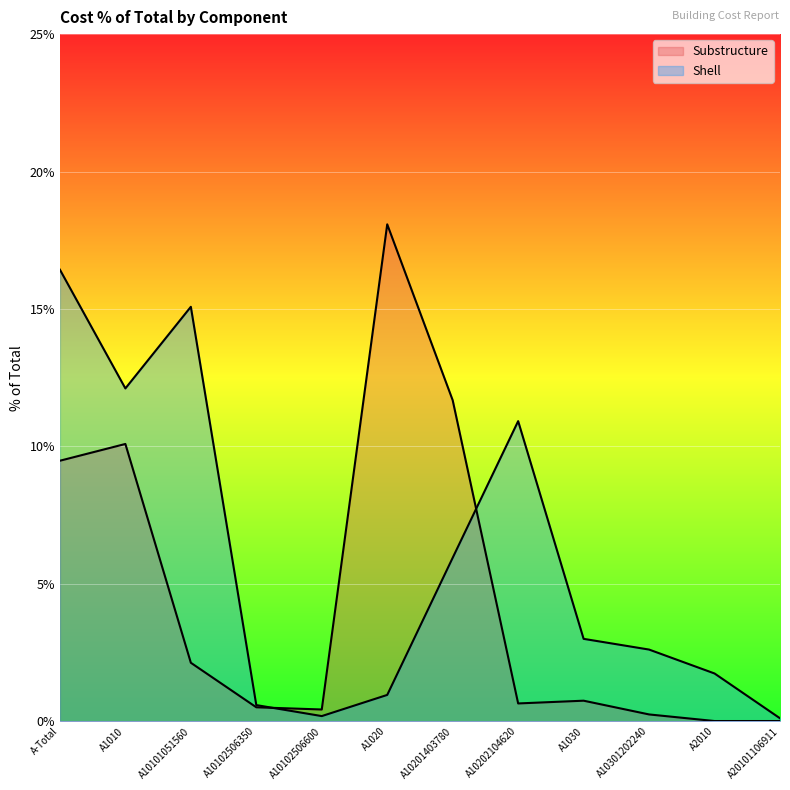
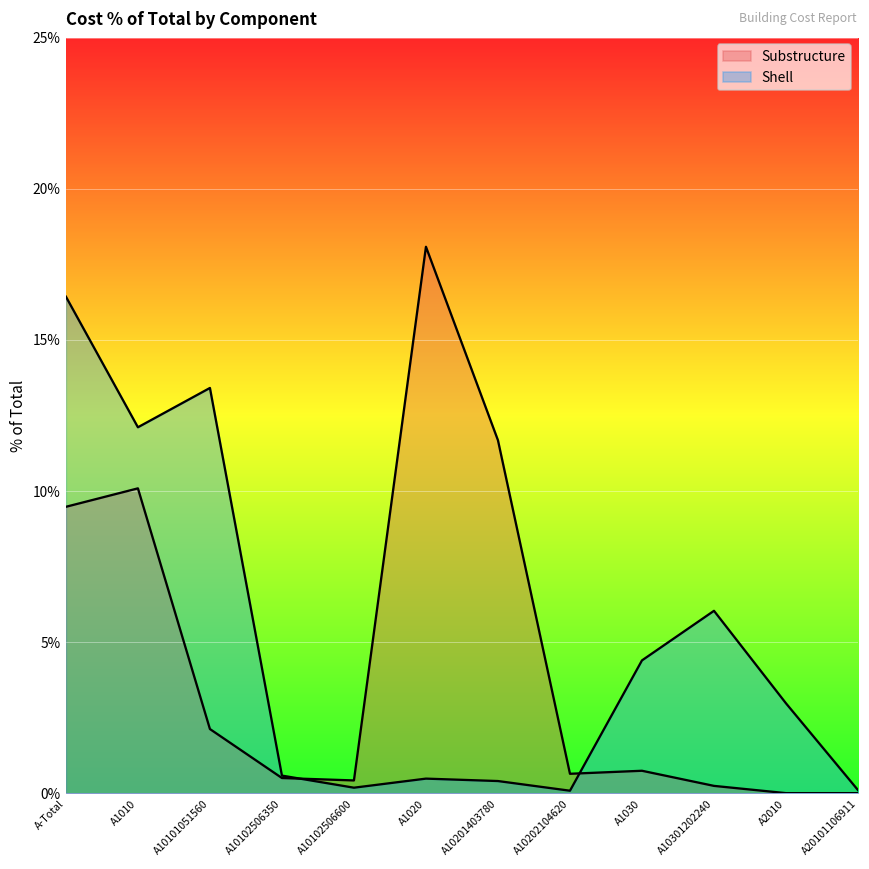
  {
    "Substructure": {
      "A-Total": "9.5%",
      "A1010": "10.1%",
      "A10101051560": "2.1%",
      "A10102506600": "0.4%",
      "A1020": "18.1%",
      "A10201403780": "11.7%",
      "A10202104620": "0.7%",
      "A1030": "0.8%",
      "A10301202240": "0.3%",
      "A2010": "0.0%",
      "A20101106911": "0.0%"
    },
    "Shell": {
      "A-Total": "16.4%",
      "A1010": "12.1%",
-     "A10101051560": "15.1%",
+     "A10101051560": "13.4%",
      "A10102506600": "0.2%",
-     "A1020": "1.0%",
-     "A10201403780": "6.0%",
-     "A10202104620": "10.9%",
-     "A1030": "3.0%",
-     "A10301202240": "2.6%",
-     "A2010": "1.7%",
+     "A1020": "0.5%",
+     "A10201403780": "0.4%",
+     "A10202104620": "0.1%",
+     "A1030": "4.4%",
+     "A10301202240": "6.0%",
+     "A2010": "3.0%",
      "A20101106911": "0.1%"
    }
  }
